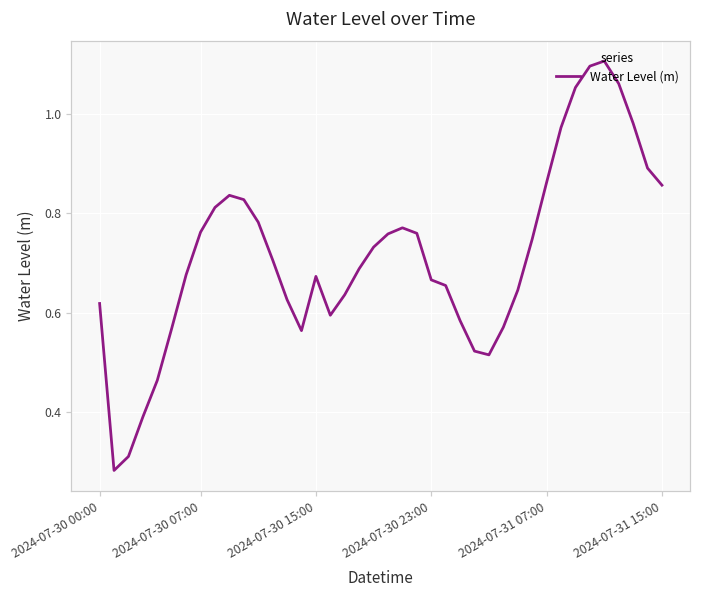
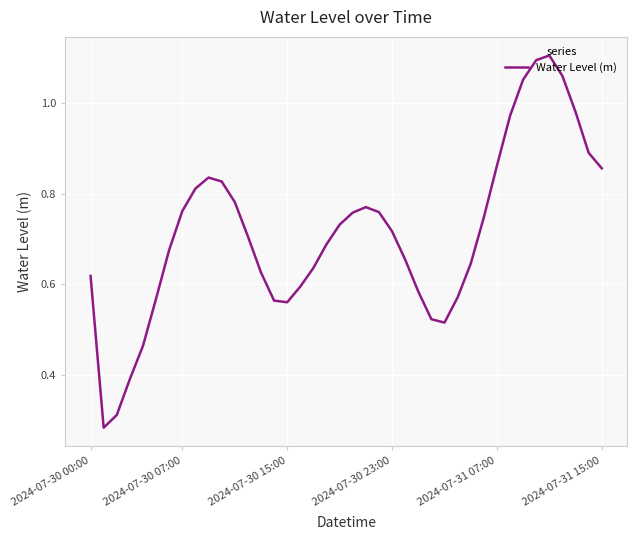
  {
    "2024-07-30 00:00": 0.62,
    "2024-07-30 07:00": 0.76,
-   "2024-07-30 15:00": 0.67,
-   "2024-07-30 23:00": 0.67,
+   "2024-07-30 15:00": 0.56,
+   "2024-07-30 23:00": 0.72,
    "2024-07-31 07:00": 0.86,
    "2024-07-31 15:00": 0.86
  }
